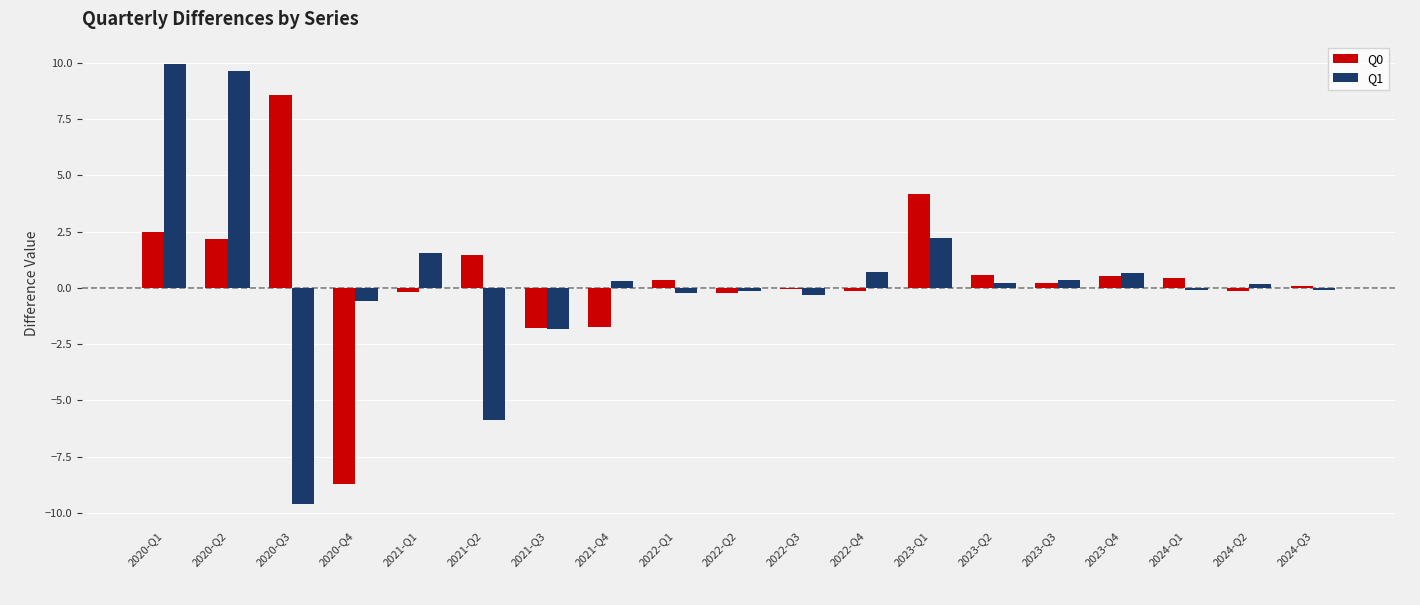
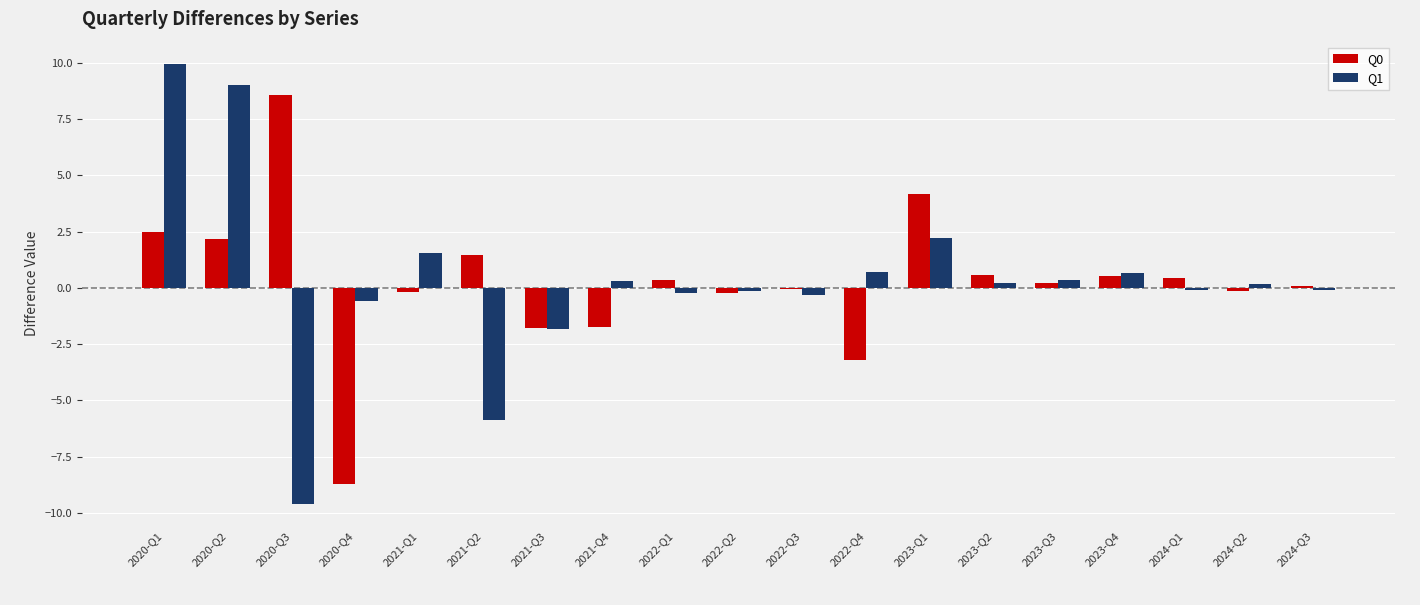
  {
    "Q0": {
      "2020-Q1": 2.5,
      "2020-Q2": 2.2,
      "2020-Q3": 8.6,
      "2020-Q4": -8.7,
      "2021-Q1": -0.2,
      "2021-Q2": 1.5,
      "2021-Q3": -1.8,
      "2021-Q4": -1.7,
      "2022-Q1": 0.4,
      "2022-Q2": -0.2,
-     "2022-Q4": -0.1,
+     "2022-Q4": -3.2,
      "2023-Q1": 4.2,
      "2023-Q2": 0.6,
      "2023-Q3": 0.2,
      "2023-Q4": 0.5,
      "2024-Q1": 0.4,
      "2024-Q2": -0.1
    },
    "Q1": {
      "2020-Q1": 10.0,
-     "2020-Q2": 9.6,
+     "2020-Q2": 9.0,
      "2020-Q3": -9.6,
      "2020-Q4": -0.6,
      "2021-Q1": 1.6,
      "2021-Q2": -5.9,
      "2021-Q3": -1.8,
      "2021-Q4": 0.3,
      "2022-Q1": -0.2,
      "2022-Q2": -0.1,
      "2022-Q3": -0.3,
      "2022-Q4": 0.7,
      "2023-Q1": 2.2,
      "2023-Q2": 0.2,
      "2023-Q3": 0.4,
      "2023-Q4": 0.7,
      "2024-Q2": 0.2
    }
  }
